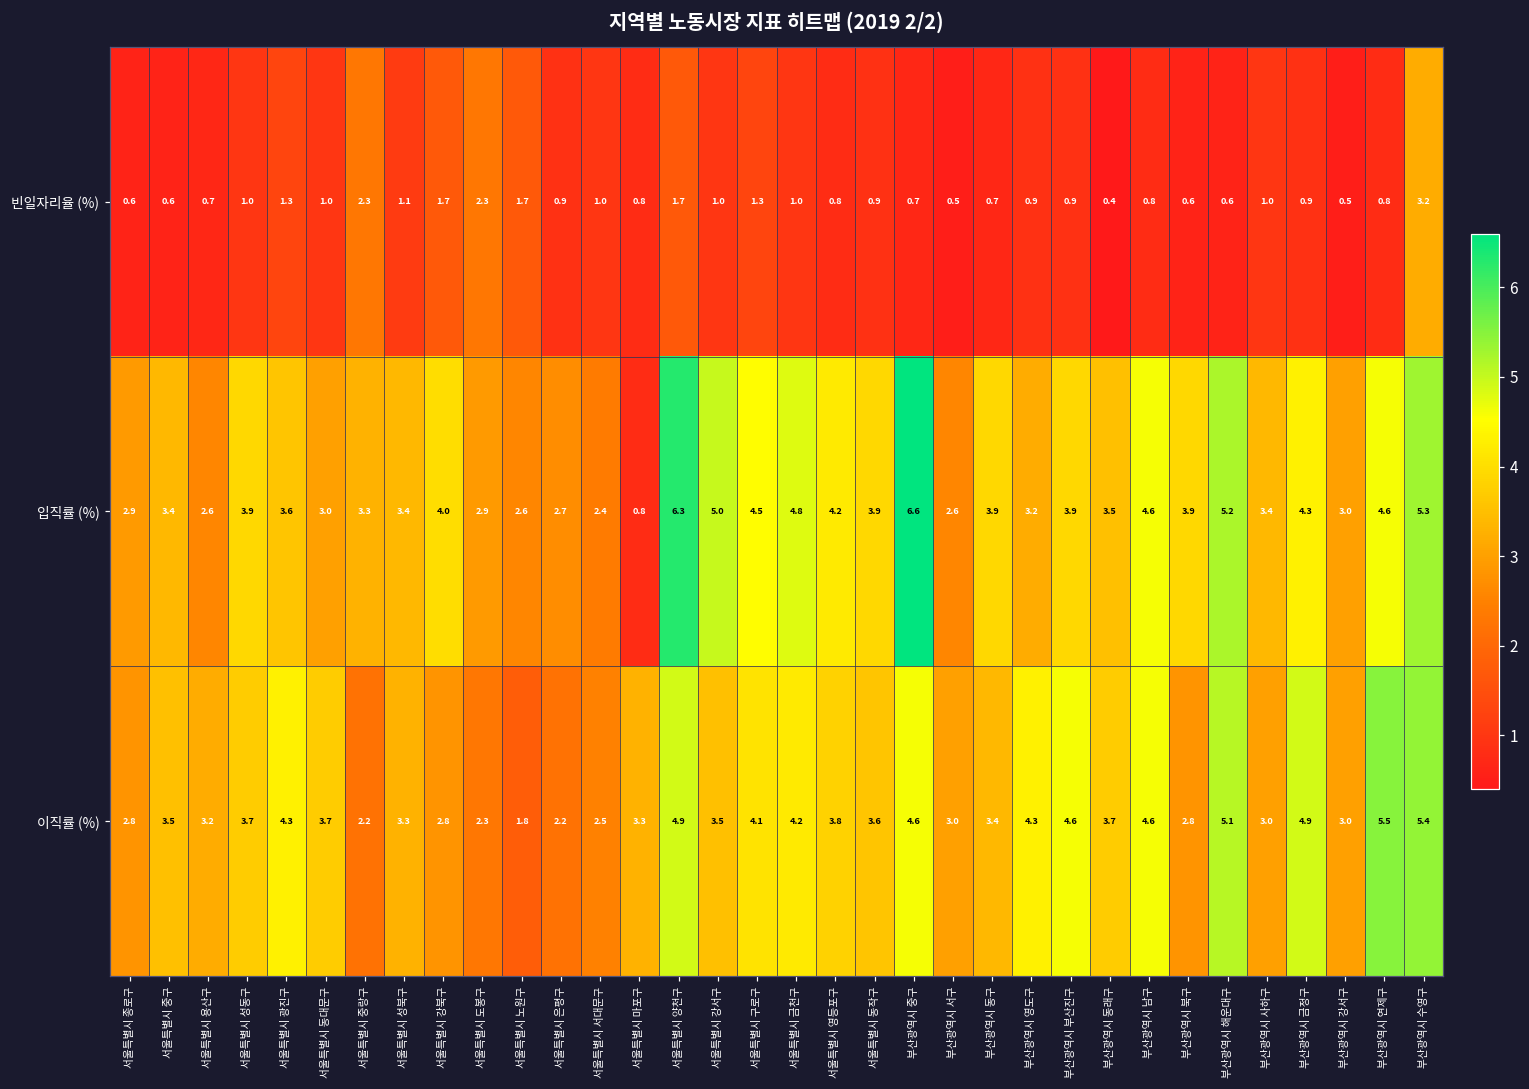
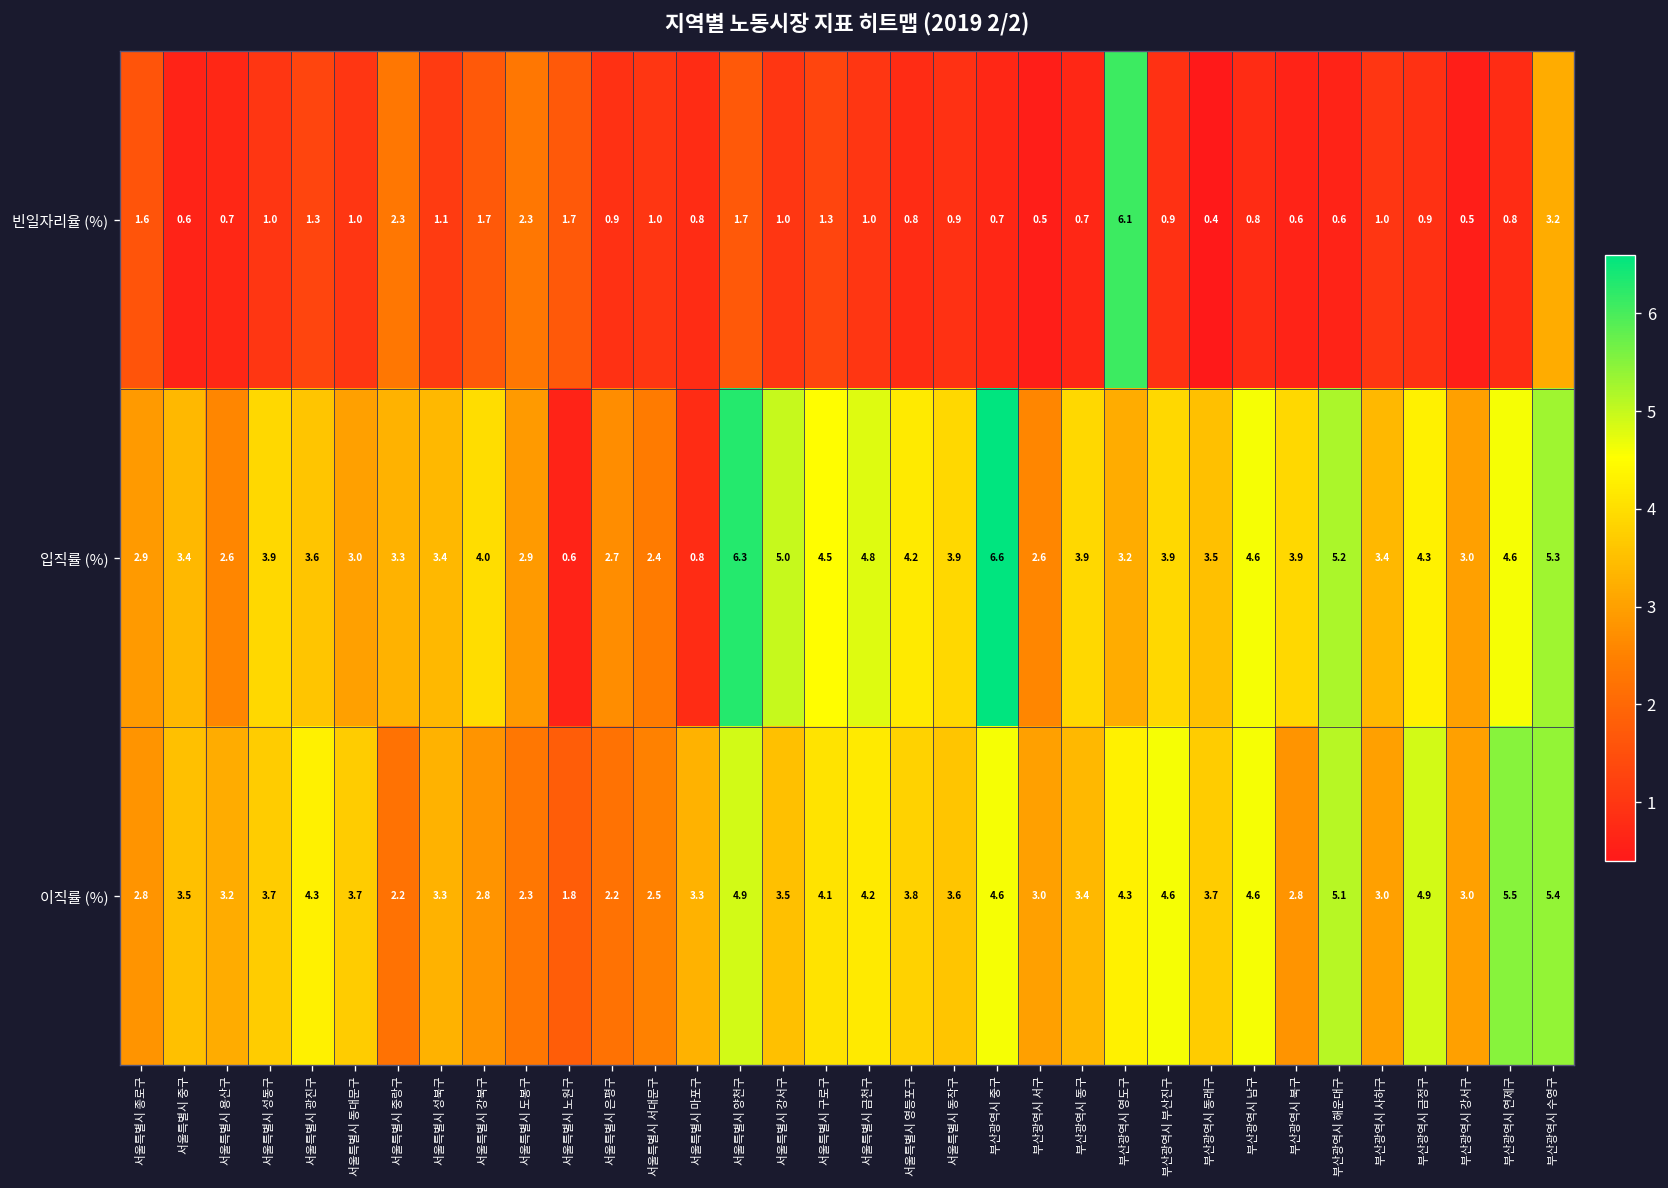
  {
    "빈일자리율 (%)": {
-     "서울특별시 종로구": 0.6,
+     "서울특별시 종로구": 1.6,
      "서울특별시 중구": 0.6,
      "서울특별시 용산구": 0.7,
      "서울특별시 성동구": 1.0,
      "서울특별시 광진구": 1.3,
      "서울특별시 동대문구": 1.0,
      "서울특별시 중랑구": 2.3,
      "서울특별시 성북구": 1.1,
      "서울특별시 강북구": 1.7,
      "서울특별시 도봉구": 2.3,
      "서울특별시 노원구": 1.7,
      "서울특별시 은평구": 0.9,
      "서울특별시 서대문구": 1.0,
      "서울특별시 마포구": 0.8,
      "서울특별시 양천구": 1.7,
      "서울특별시 강서구": 1.0,
      "서울특별시 구로구": 1.3,
      "서울특별시 금천구": 1.0,
      "서울특별시 영등포구": 0.8,
      "서울특별시 동작구": 0.9,
      "부산광역시 중구": 0.7,
      "부산광역시 서구": 0.5,
      "부산광역시 동구": 0.7,
-     "부산광역시 영도구": 0.9,
+     "부산광역시 영도구": 6.1,
      "부산광역시 부산진구": 0.9,
      "부산광역시 동래구": 0.4,
      "부산광역시 남구": 0.8,
      "부산광역시 북구": 0.6,
      "부산광역시 해운대구": 0.6,
      "부산광역시 사하구": 1.0,
      "부산광역시 금정구": 0.9,
      "부산광역시 강서구": 0.5,
      "부산광역시 연제구": 0.8,
      "부산광역시 수영구": 3.2
    },
    "입직률 (%)": {
      "서울특별시 종로구": 2.9,
      "서울특별시 중구": 3.4,
      "서울특별시 용산구": 2.6,
      "서울특별시 성동구": 3.9,
      "서울특별시 광진구": 3.6,
      "서울특별시 동대문구": 3.0,
      "서울특별시 중랑구": 3.3,
      "서울특별시 성북구": 3.4,
      "서울특별시 강북구": 4.0,
      "서울특별시 도봉구": 2.9,
-     "서울특별시 노원구": 2.6,
+     "서울특별시 노원구": 0.6,
      "서울특별시 은평구": 2.7,
      "서울특별시 서대문구": 2.4,
      "서울특별시 마포구": 0.8,
      "서울특별시 양천구": 6.3,
      "서울특별시 강서구": 5.0,
      "서울특별시 구로구": 4.5,
      "서울특별시 금천구": 4.8,
      "서울특별시 영등포구": 4.2,
      "서울특별시 동작구": 3.9,
      "부산광역시 중구": 6.6,
      "부산광역시 서구": 2.6,
      "부산광역시 동구": 3.9,
      "부산광역시 영도구": 3.2,
      "부산광역시 부산진구": 3.9,
      "부산광역시 동래구": 3.5,
      "부산광역시 남구": 4.6,
      "부산광역시 북구": 3.9,
      "부산광역시 해운대구": 5.2,
      "부산광역시 사하구": 3.4,
      "부산광역시 금정구": 4.3,
      "부산광역시 강서구": 3.0,
      "부산광역시 연제구": 4.6,
      "부산광역시 수영구": 5.3
    },
    "이직률 (%)": {
      "서울특별시 종로구": 2.8,
      "서울특별시 중구": 3.5,
      "서울특별시 용산구": 3.2,
      "서울특별시 성동구": 3.7,
      "서울특별시 광진구": 4.3,
      "서울특별시 동대문구": 3.7,
      "서울특별시 중랑구": 2.2,
      "서울특별시 성북구": 3.3,
      "서울특별시 강북구": 2.8,
      "서울특별시 도봉구": 2.3,
      "서울특별시 노원구": 1.8,
      "서울특별시 은평구": 2.2,
      "서울특별시 서대문구": 2.5,
      "서울특별시 마포구": 3.3,
      "서울특별시 양천구": 4.9,
      "서울특별시 강서구": 3.5,
      "서울특별시 구로구": 4.1,
      "서울특별시 금천구": 4.2,
      "서울특별시 영등포구": 3.8,
      "서울특별시 동작구": 3.6,
      "부산광역시 중구": 4.6,
      "부산광역시 서구": 3.0,
      "부산광역시 동구": 3.4,
      "부산광역시 영도구": 4.3,
      "부산광역시 부산진구": 4.6,
      "부산광역시 동래구": 3.7,
      "부산광역시 남구": 4.6,
      "부산광역시 북구": 2.8,
      "부산광역시 해운대구": 5.1,
      "부산광역시 사하구": 3.0,
      "부산광역시 금정구": 4.9,
      "부산광역시 강서구": 3.0,
      "부산광역시 연제구": 5.5,
      "부산광역시 수영구": 5.4
    }
  }
